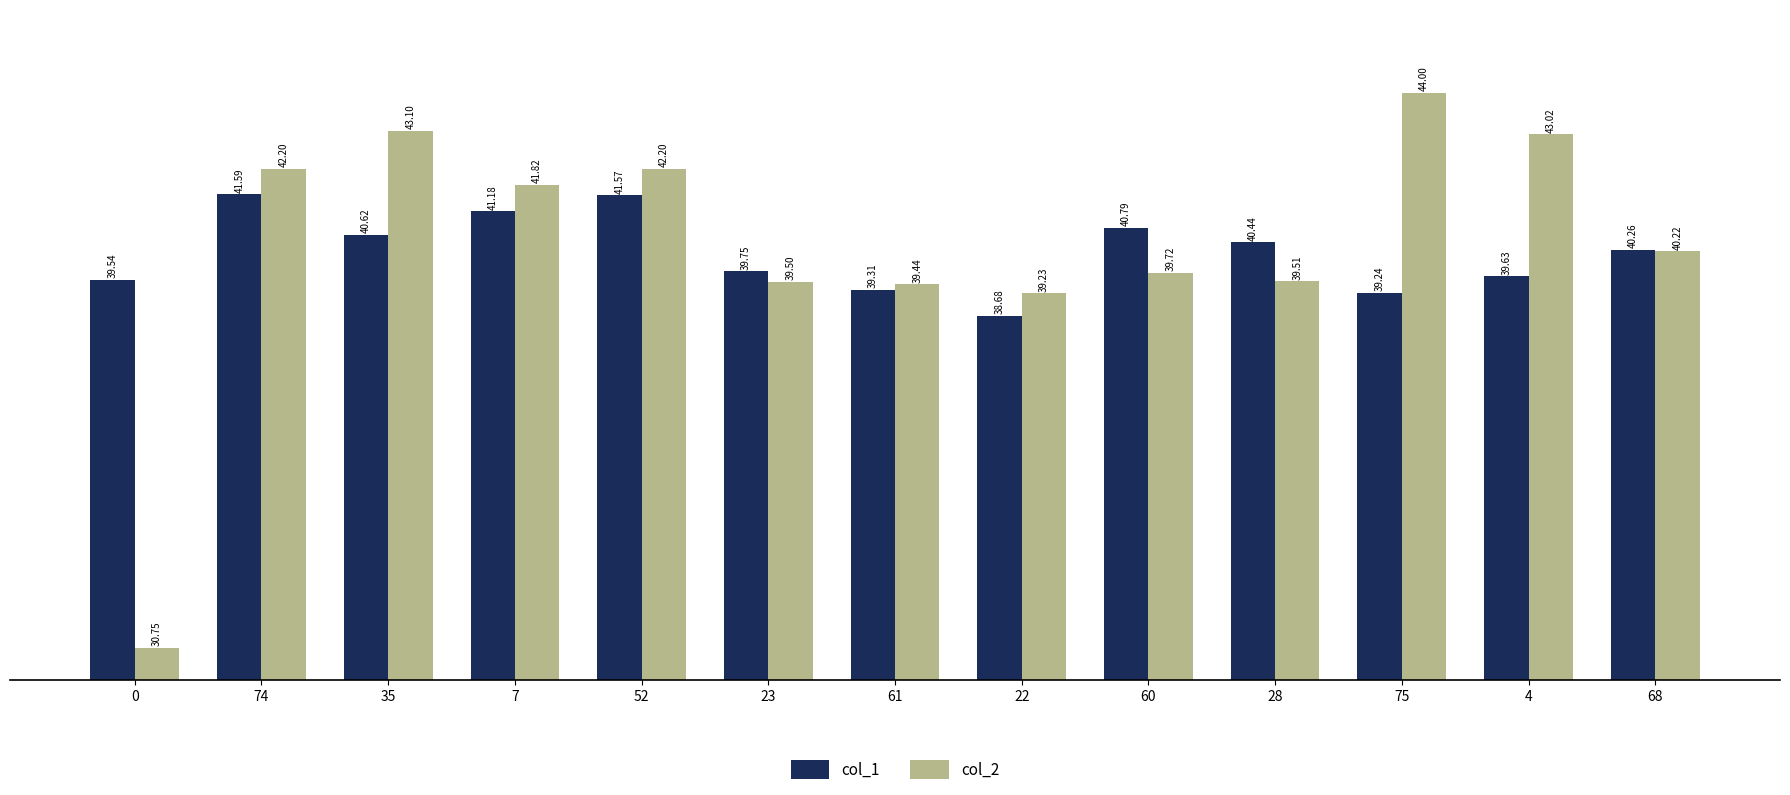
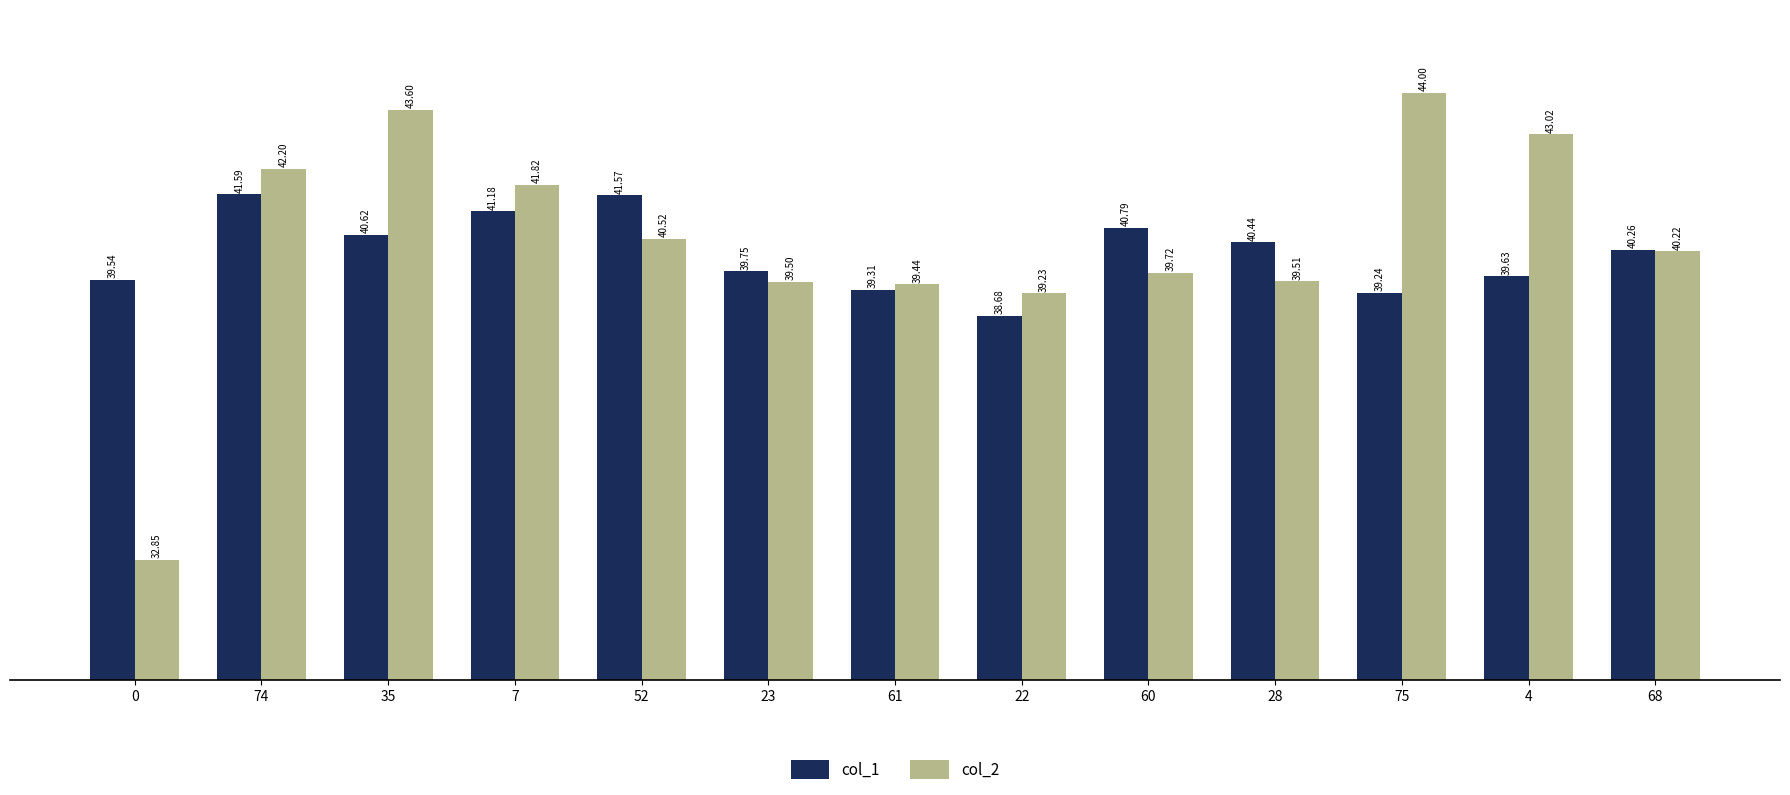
  {
    "col_1": {
      "0": 39.54,
      "74": 41.59,
      "35": 40.62,
      "7": 41.18,
      "52": 41.57,
      "23": 39.75,
      "61": 39.31,
      "22": 38.68,
      "60": 40.79,
      "28": 40.44,
      "75": 39.24,
      "4": 39.63,
      "68": 40.26
    },
    "col_2": {
-     "0": 30.75,
+     "0": 32.85,
      "74": 42.20,
-     "35": 43.10,
+     "35": 43.60,
      "7": 41.82,
-     "52": 42.20,
+     "52": 40.52,
      "23": 39.50,
      "61": 39.44,
      "22": 39.23,
      "60": 39.72,
      "28": 39.51,
      "75": 44.00,
      "4": 43.02,
      "68": 40.22
    }
  }
